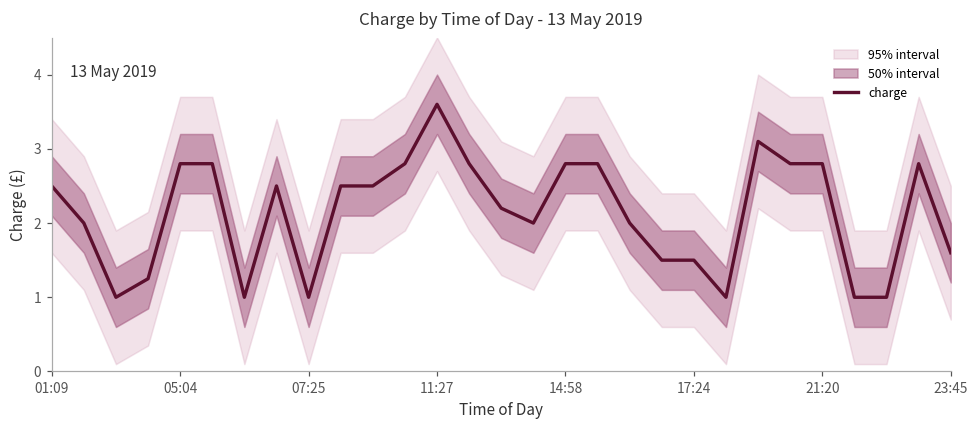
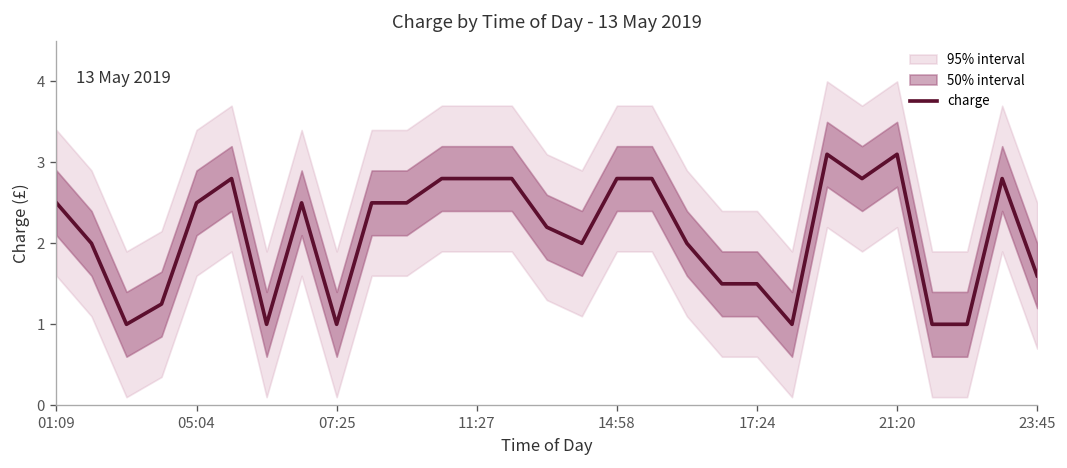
  {
    "charge": {
      "01:09": 2.5,
-     "05:04": 2.8,
+     "05:04": 2.5,
      "07:25": 1.0,
-     "11:27": 3.6,
+     "11:27": 2.8,
      "14:58": 2.8,
      "17:24": 1.5,
-     "21:20": 2.8,
+     "21:20": 3.1,
      "23:45": 1.6
    }
  }
